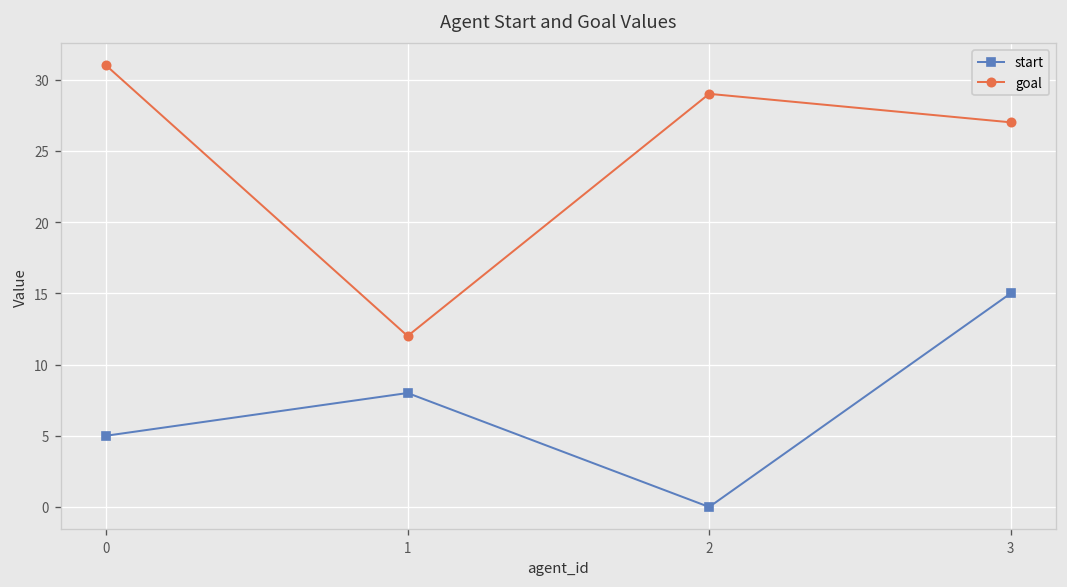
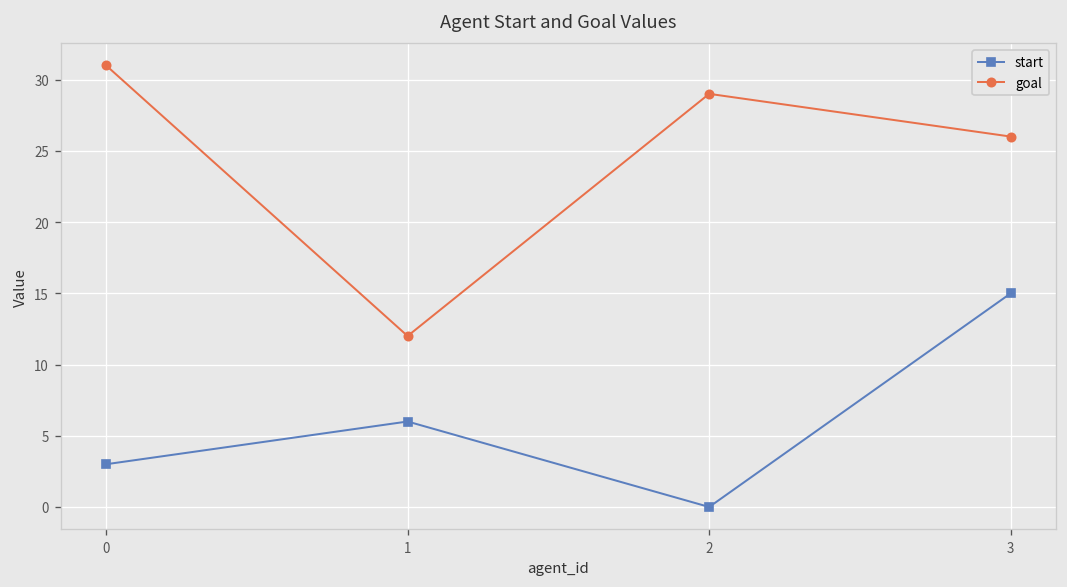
  {
    "start": {
-     "0": 5,
-     "1": 8,
+     "0": 3,
+     "1": 6,
      "2": 0,
      "3": 15
    },
    "goal": {
      "0": 31,
      "1": 12,
      "2": 29,
-     "3": 27
+     "3": 26
    }
  }
